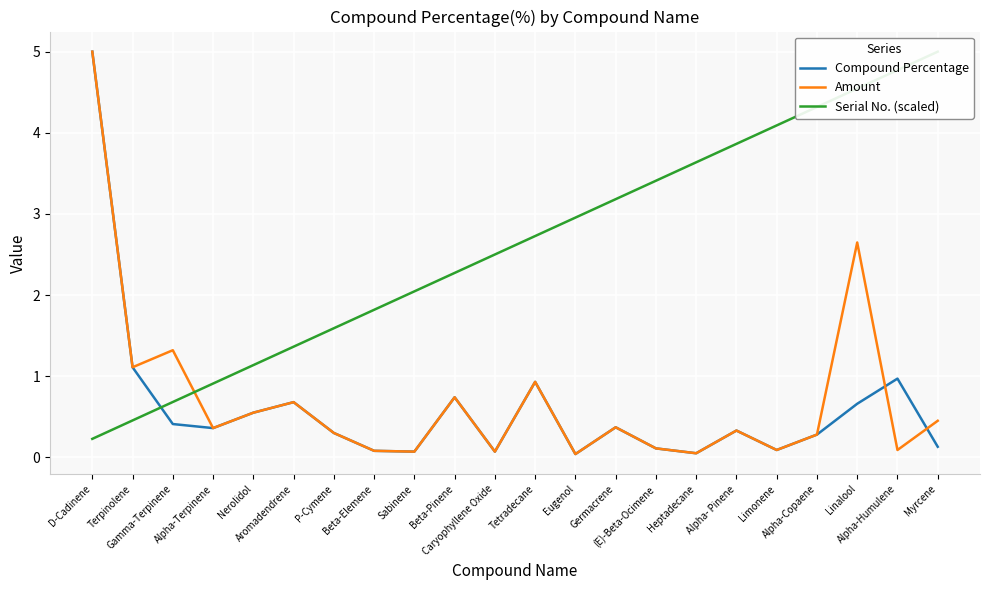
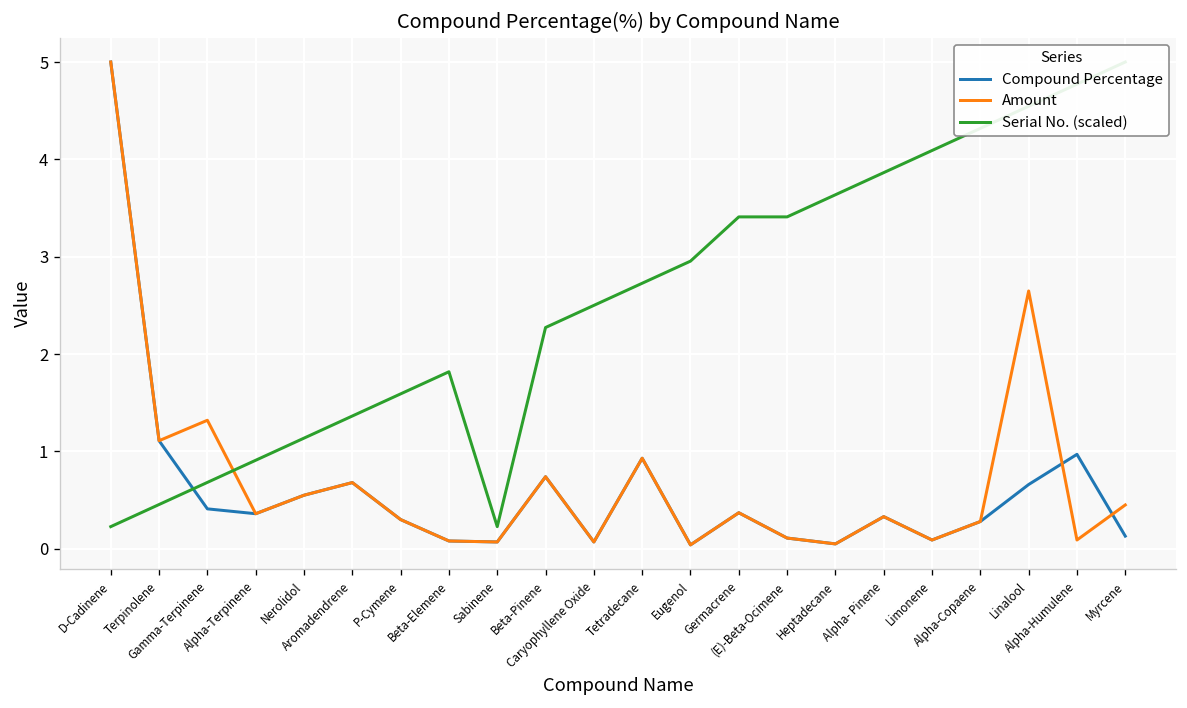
  {
    "Compound Percentage": {
      "Gamma-Terpinene": 0.4,
      "Linalool": 0.7,
      "Alpha-Humulene": 1.0,
      "Myrcene": 0.1
    },
    "Amount": {
      "Gamma-Terpinene": 1.3,
      "Linalool": 2.6,
      "Alpha-Humulene": 0.1,
      "Myrcene": 0.5
    },
    "Serial No. (scaled)": {
      "D-Cadinene": 0.2,
      "Terpinolene": 0.5,
      "Gamma-Terpinene": 0.7,
      "Alpha-Terpinene": 0.9,
      "Nerolidol": 1.1,
      "Aromadendrene": 1.4,
      "P-Cymene": 1.6,
      "Beta-Elemene": 1.8,
-     "Sabinene": 2.0,
+     "Sabinene": 0.2,
      "Beta-Pinene": 2.3,
      "Caryophyllene Oxide": 2.5,
      "Tetradecane": 2.7,
      "Eugenol": 3.0,
-     "Germacrene": 3.2,
+     "Germacrene": 3.4,
      "(E)-Beta-Ocimene": 3.4,
      "Heptadecane": 3.6,
      "Alpha- Pinene": 3.9,
      "Limonene": 4.1
    }
  }
